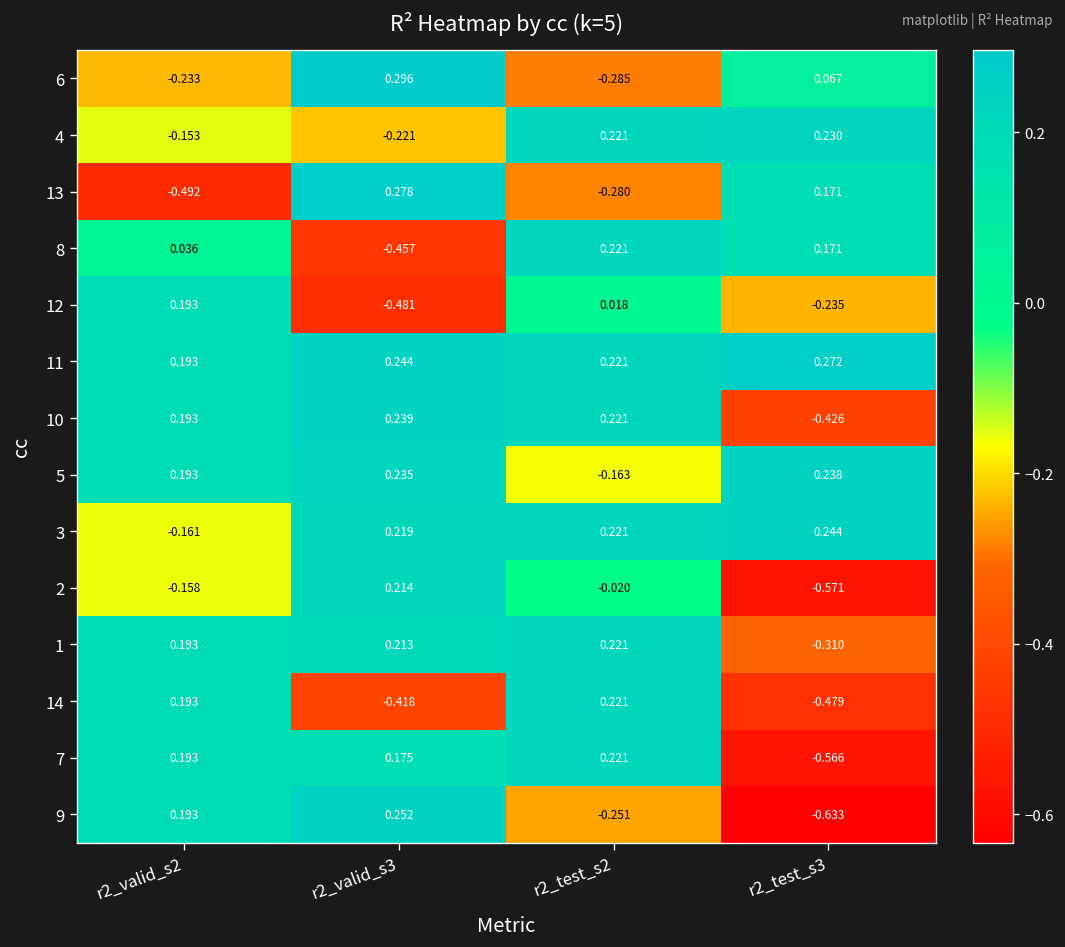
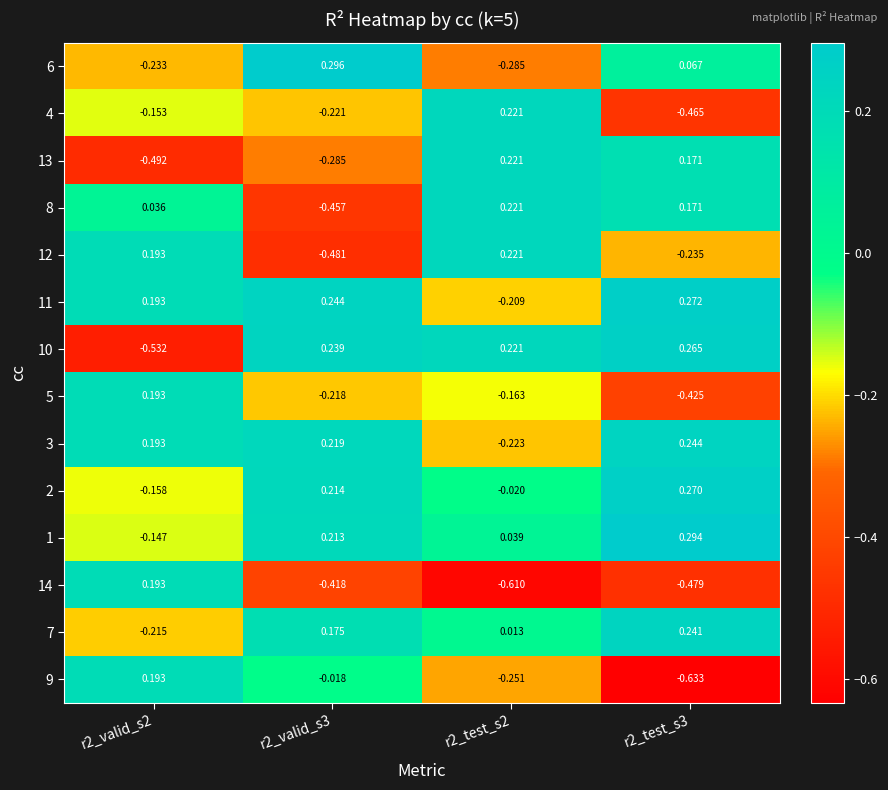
  {
    "6": {
      "r2_valid_s2": -0.233,
      "r2_valid_s3": 0.296,
      "r2_test_s2": -0.285,
      "r2_test_s3": 0.067
    },
    "4": {
      "r2_valid_s2": -0.153,
      "r2_valid_s3": -0.221,
      "r2_test_s2": 0.221,
-     "r2_test_s3": 0.230
+     "r2_test_s3": -0.465
    },
    "13": {
      "r2_valid_s2": -0.492,
-     "r2_valid_s3": 0.278,
-     "r2_test_s2": -0.280,
+     "r2_valid_s3": -0.285,
+     "r2_test_s2": 0.221,
      "r2_test_s3": 0.171
    },
    "8": {
      "r2_valid_s2": 0.036,
      "r2_valid_s3": -0.457,
      "r2_test_s2": 0.221,
      "r2_test_s3": 0.171
    },
    "12": {
      "r2_valid_s2": 0.193,
      "r2_valid_s3": -0.481,
-     "r2_test_s2": 0.018,
+     "r2_test_s2": 0.221,
      "r2_test_s3": -0.235
    },
    "11": {
      "r2_valid_s2": 0.193,
      "r2_valid_s3": 0.244,
-     "r2_test_s2": 0.221,
+     "r2_test_s2": -0.209,
      "r2_test_s3": 0.272
    },
    "10": {
-     "r2_valid_s2": 0.193,
+     "r2_valid_s2": -0.532,
      "r2_valid_s3": 0.239,
      "r2_test_s2": 0.221,
-     "r2_test_s3": -0.426
+     "r2_test_s3": 0.265
    },
    "5": {
      "r2_valid_s2": 0.193,
-     "r2_valid_s3": 0.235,
+     "r2_valid_s3": -0.218,
      "r2_test_s2": -0.163,
-     "r2_test_s3": 0.238
+     "r2_test_s3": -0.425
    },
    "3": {
-     "r2_valid_s2": -0.161,
+     "r2_valid_s2": 0.193,
      "r2_valid_s3": 0.219,
-     "r2_test_s2": 0.221,
+     "r2_test_s2": -0.223,
      "r2_test_s3": 0.244
    },
    "2": {
      "r2_valid_s2": -0.158,
      "r2_valid_s3": 0.214,
      "r2_test_s2": -0.020,
-     "r2_test_s3": -0.571
+     "r2_test_s3": 0.270
    },
    "1": {
-     "r2_valid_s2": 0.193,
+     "r2_valid_s2": -0.147,
      "r2_valid_s3": 0.213,
-     "r2_test_s2": 0.221,
-     "r2_test_s3": -0.310
+     "r2_test_s2": 0.039,
+     "r2_test_s3": 0.294
    },
    "14": {
      "r2_valid_s2": 0.193,
      "r2_valid_s3": -0.418,
-     "r2_test_s2": 0.221,
+     "r2_test_s2": -0.610,
      "r2_test_s3": -0.479
    },
    "7": {
-     "r2_valid_s2": 0.193,
+     "r2_valid_s2": -0.215,
      "r2_valid_s3": 0.175,
-     "r2_test_s2": 0.221,
-     "r2_test_s3": -0.566
+     "r2_test_s2": 0.013,
+     "r2_test_s3": 0.241
    },
    "9": {
      "r2_valid_s2": 0.193,
-     "r2_valid_s3": 0.252,
+     "r2_valid_s3": -0.018,
      "r2_test_s2": -0.251,
      "r2_test_s3": -0.633
    }
  }
